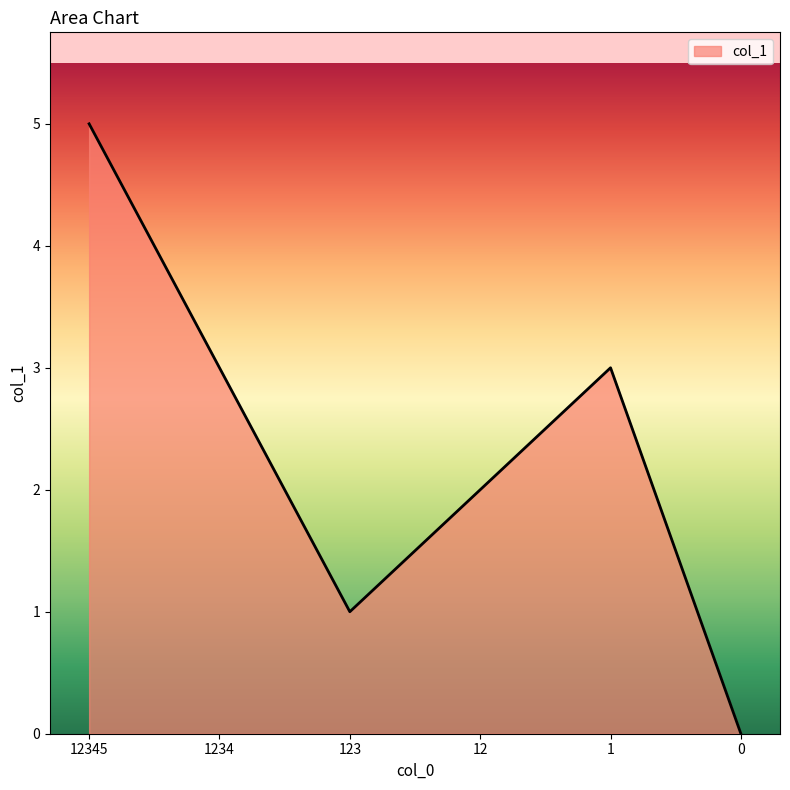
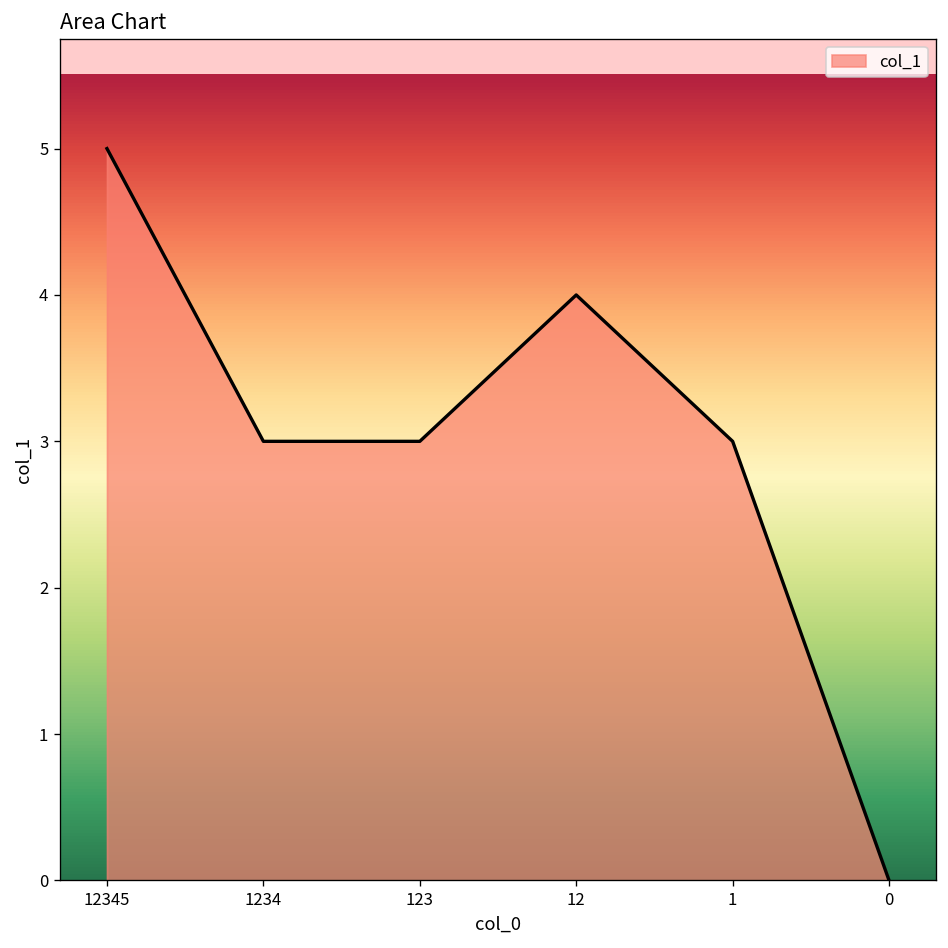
  {
    "12345": 5,
    "1234": 3,
-   "123": 1,
-   "12": 2,
+   "123": 3,
+   "12": 4,
    "1": 3,
    "0": 0
  }
